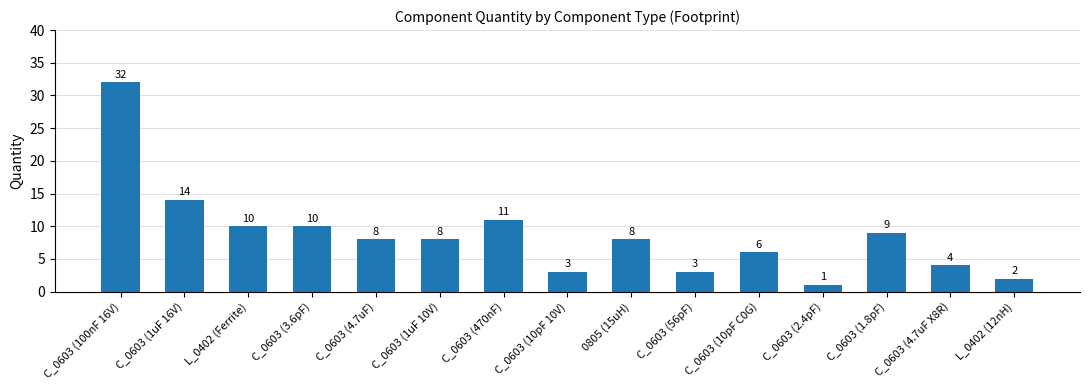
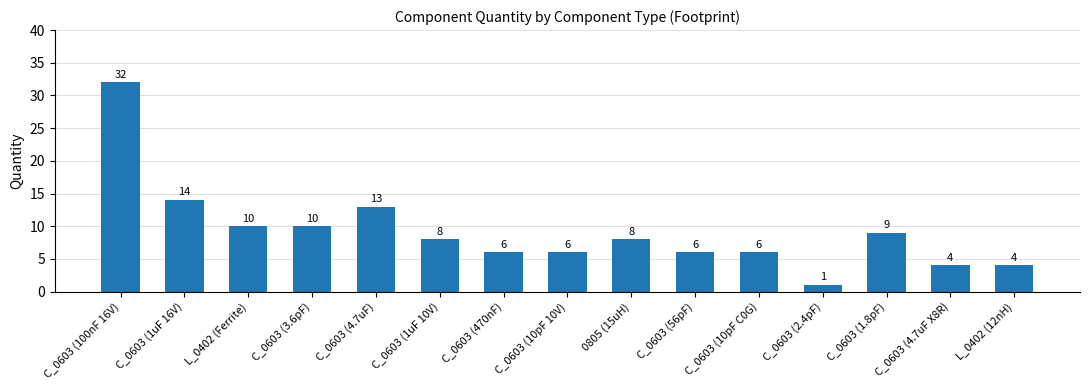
  {
    "C_0603 (100nF 16V)": 32,
    "C_0603 (1uF 16V)": 14,
    "L_0402 (Ferrite)": 10,
    "C_0603 (3.6pF)": 10,
-   "C_0603 (4.7uF)": 8,
+   "C_0603 (4.7uF)": 13,
    "C_0603 (1uF 10V)": 8,
-   "C_0603 (470nF)": 11,
-   "C_0603 (10pF 10V)": 3,
+   "C_0603 (470nF)": 6,
+   "C_0603 (10pF 10V)": 6,
    "0805 (15uH)": 8,
-   "C_0603 (56pF)": 3,
+   "C_0603 (56pF)": 6,
    "C_0603 (10pF C0G)": 6,
    "C_0603 (2.4pF)": 1,
    "C_0603 (1.8pF)": 9,
    "C_0603 (4.7uF X8R)": 4,
-   "L_0402 (12nH)": 2
+   "L_0402 (12nH)": 4
  }
